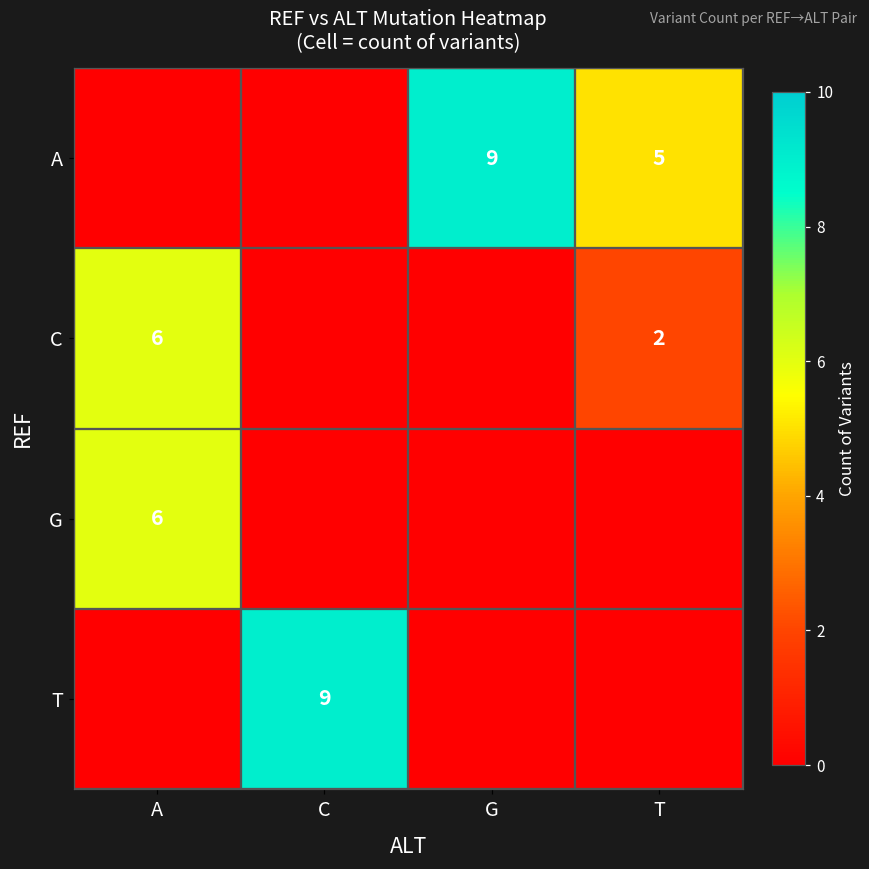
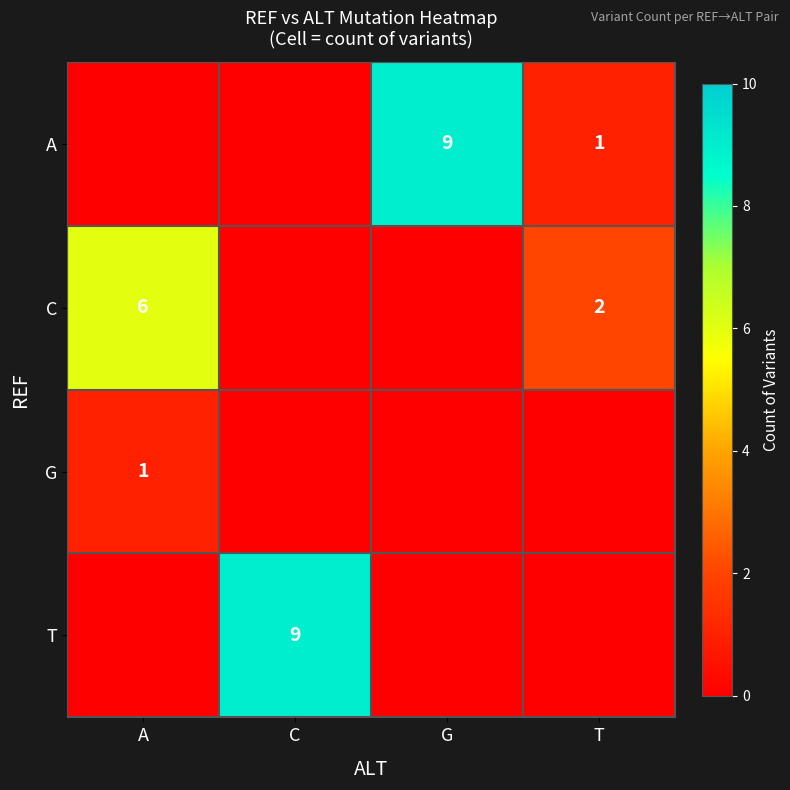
  {
    "A": {
      "G": 9,
-     "T": 5
+     "T": 1
    },
    "C": {
      "A": 6,
      "T": 2
    },
    "G": {
-     "A": 6
+     "A": 1
    },
    "T": {
      "C": 9
    }
  }
